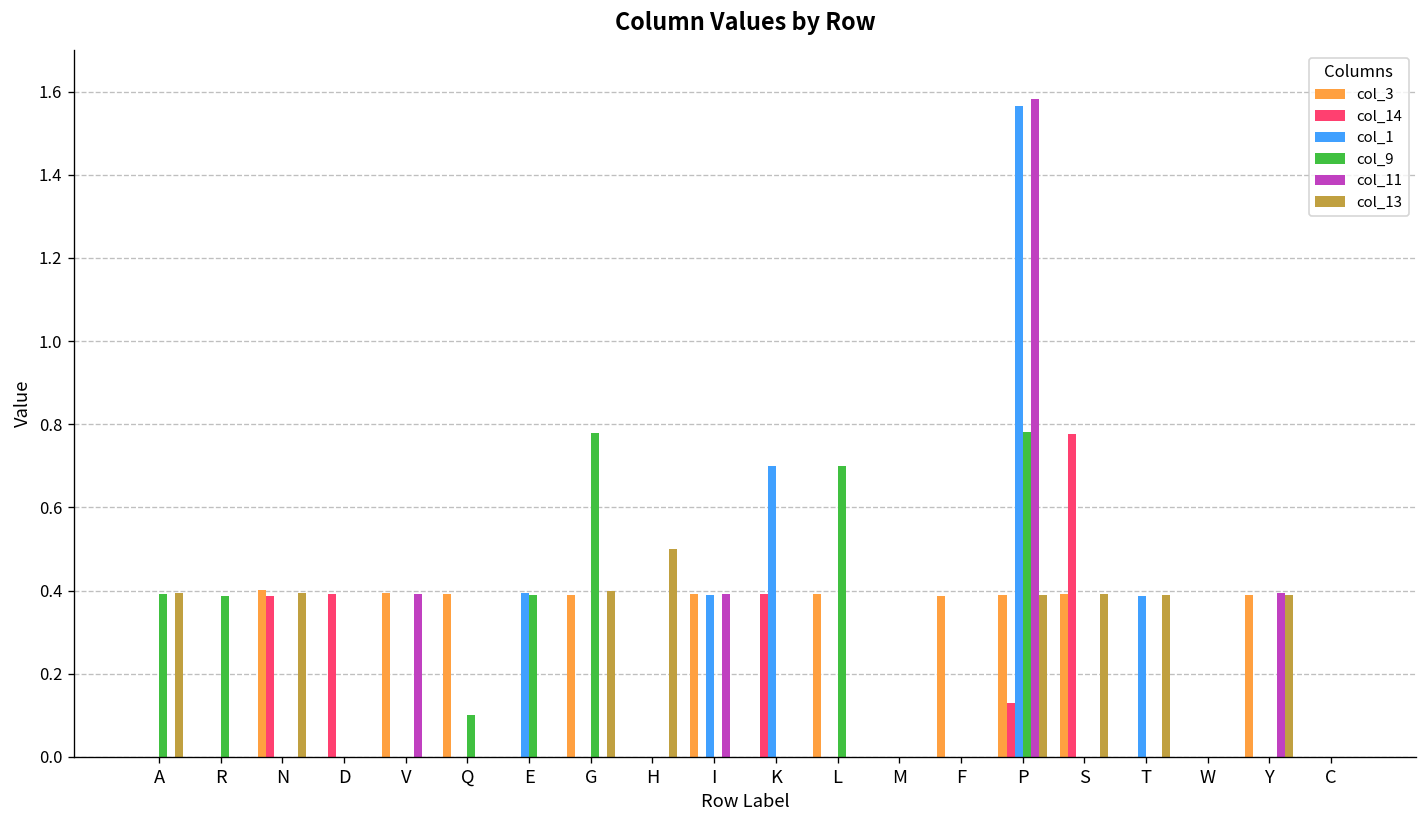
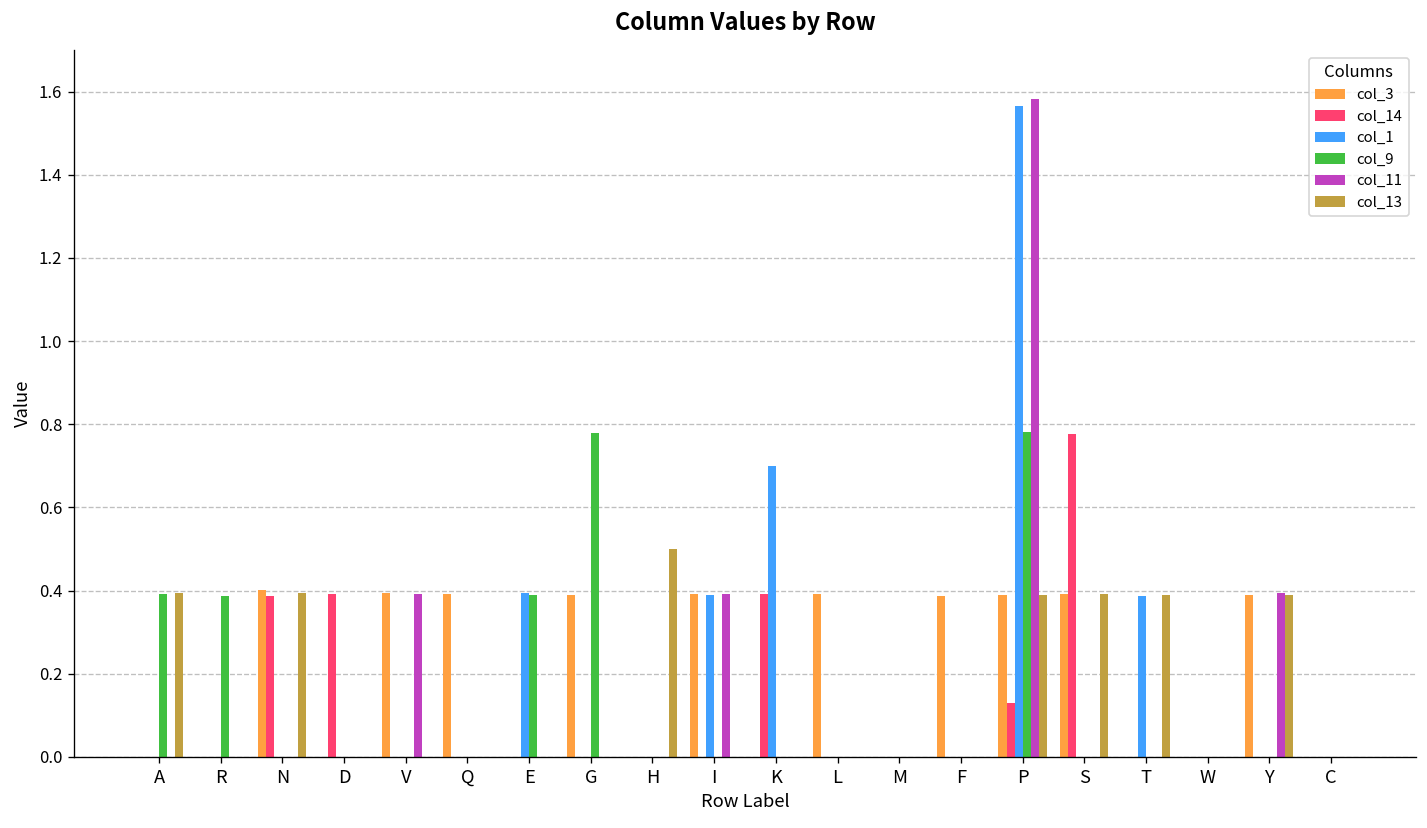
  {
    "col_3": {
      "A": 0.0,
      "R": 0.0,
      "N": 0.4,
      "D": 0.0,
      "V": 0.4,
      "Q": 0.39,
      "E": 0.0,
      "G": 0.39,
      "H": 0.0,
      "I": 0.39,
      "K": 0.0,
      "L": 0.39,
      "M": 0.0,
      "F": 0.39,
      "P": 0.39,
      "S": 0.39,
      "T": 0.0,
      "W": 0.0,
      "Y": 0.39,
      "C": 0.0
    },
    "col_14": {
      "A": 0.0,
      "R": 0.0,
      "N": 0.39,
      "D": 0.39,
      "V": 0.0,
      "Q": 0.0,
      "E": 0.0,
      "G": 0.0,
      "H": 0.0,
      "I": 0.0,
      "K": 0.39,
      "L": 0.0,
      "M": 0.0,
      "F": 0.0,
      "P": 0.13,
      "S": 0.78,
      "T": 0.0,
      "W": 0.0,
      "Y": 0.0,
      "C": 0.0
    },
    "col_1": {
      "A": 0.0,
      "R": 0.0,
      "N": 0.0,
      "D": 0.0,
      "V": 0.0,
      "Q": 0.0,
      "E": 0.4,
      "G": 0.0,
      "H": 0.0,
      "I": 0.39,
      "K": 0.7,
      "L": 0.0,
      "M": 0.0,
      "F": 0.0,
      "P": 1.56,
      "S": 0.0,
      "T": 0.39,
      "W": 0.0,
      "Y": 0.0,
      "C": 0.0
    },
    "col_9": {
      "A": 0.39,
      "R": 0.39,
      "N": 0.0,
      "D": 0.0,
      "V": 0.0,
-     "Q": 0.1,
+     "Q": 0.0,
      "E": 0.39,
      "G": 0.78,
      "H": 0.0,
      "I": 0.0,
      "K": 0.0,
-     "L": 0.7,
+     "L": 0.0,
      "M": 0.0,
      "F": 0.0,
      "P": 0.78,
      "S": 0.0,
      "T": 0.0,
      "W": 0.0,
      "Y": 0.0,
      "C": 0.0
    },
    "col_11": {
      "A": 0.0,
      "R": 0.0,
      "N": 0.0,
      "D": 0.0,
      "V": 0.39,
      "Q": 0.0,
      "E": 0.0,
      "G": 0.0,
      "H": 0.0,
      "I": 0.39,
      "K": 0.0,
      "L": 0.0,
      "M": 0.0,
      "F": 0.0,
      "P": 1.58,
      "S": 0.0,
      "T": 0.0,
      "W": 0.0,
      "Y": 0.4,
      "C": 0.0
    },
    "col_13": {
      "A": 0.4,
      "R": 0.0,
      "N": 0.4,
      "D": 0.0,
      "V": 0.0,
      "Q": 0.0,
      "E": 0.0,
-     "G": 0.4,
+     "G": 0.0,
      "H": 0.5,
      "I": 0.0,
      "K": 0.0,
      "L": 0.0,
      "M": 0.0,
      "F": 0.0,
      "P": 0.39,
      "S": 0.39,
      "T": 0.39,
      "W": 0.0,
      "Y": 0.39,
      "C": 0.0
    }
  }
